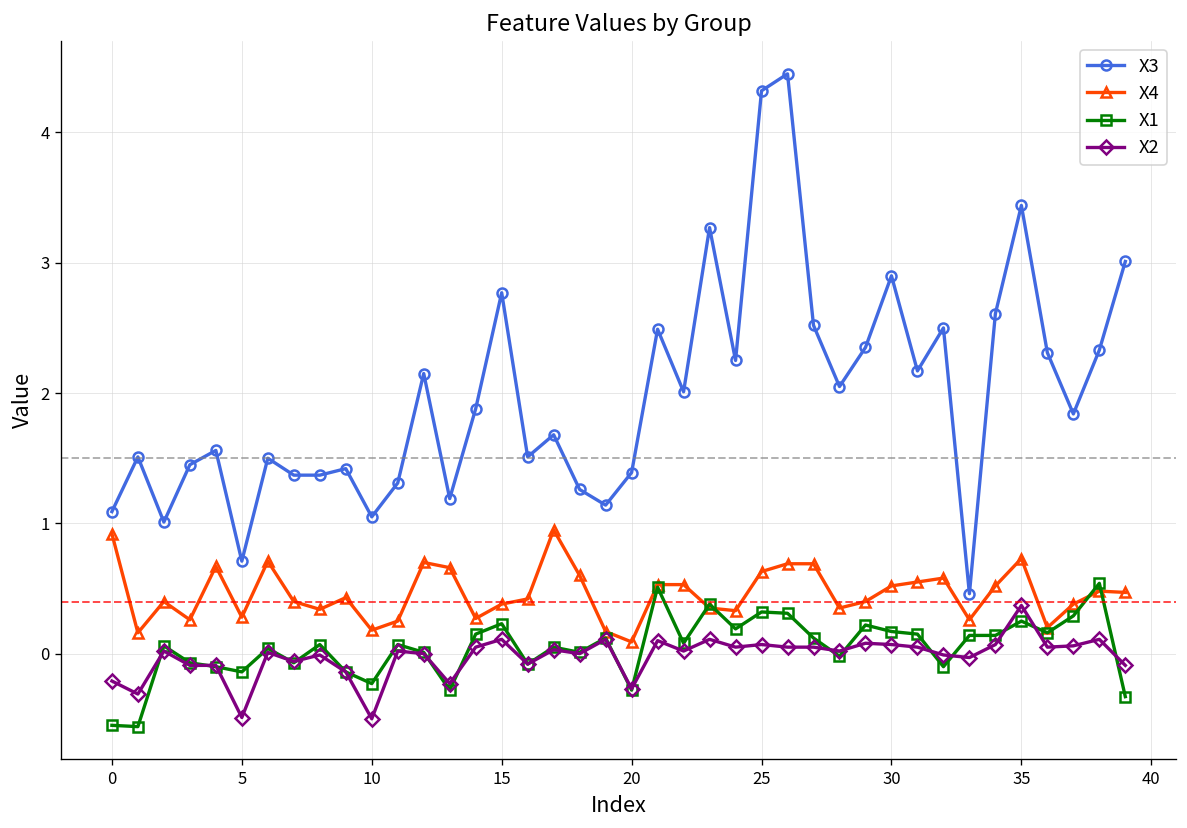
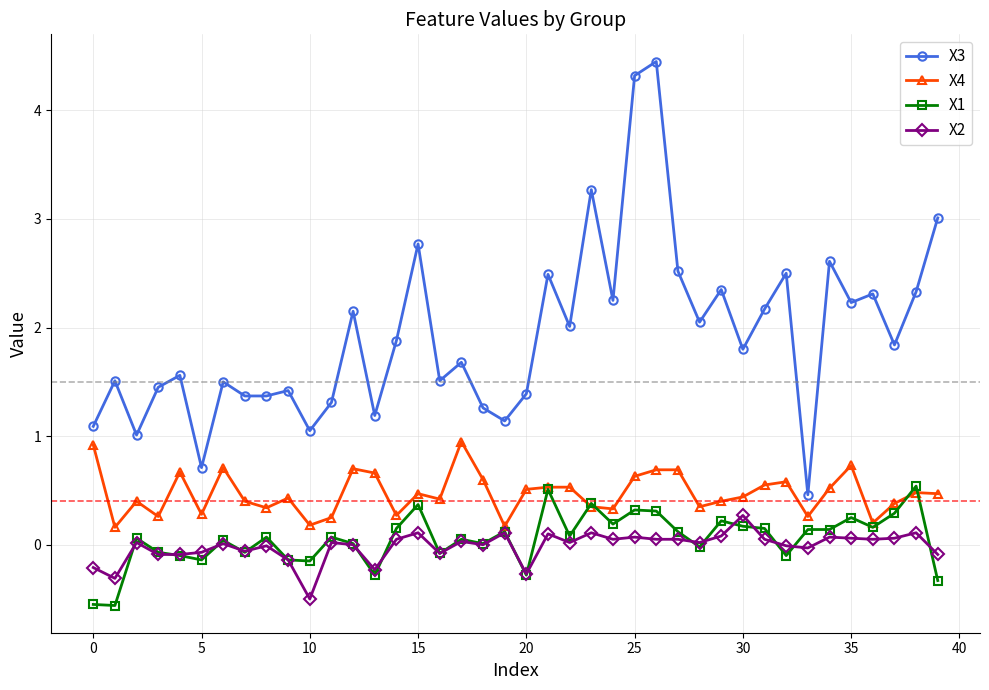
  {
    "X3": {
      "0": 1.09,
      "5": 0.71,
      "10": 1.05,
      "15": 2.77,
      "20": 1.39,
      "25": 4.32,
-     "30": 2.9,
-     "35": 3.44
+     "30": 1.8,
+     "35": 2.23
    },
    "X4": {
      "0": 0.92,
      "5": 0.28,
      "10": 0.18,
-     "15": 0.38,
-     "20": 0.09,
+     "15": 0.47,
+     "20": 0.51,
      "25": 0.63,
-     "30": 0.52,
+     "30": 0.44,
      "35": 0.73
    },
    "X1": {
      "0": -0.55,
      "5": -0.14,
-     "10": -0.23,
-     "15": 0.23,
+     "10": -0.15,
+     "15": 0.37,
      "25": 0.32,
      "30": 0.17,
      "35": 0.25
    },
    "X2": {
      "0": -0.21,
-     "5": -0.49,
+     "5": -0.07,
      "10": -0.50,
      "15": 0.11,
      "25": 0.07,
-     "30": 0.07,
-     "35": 0.37
+     "30": 0.27,
+     "35": 0.06
    }
  }
